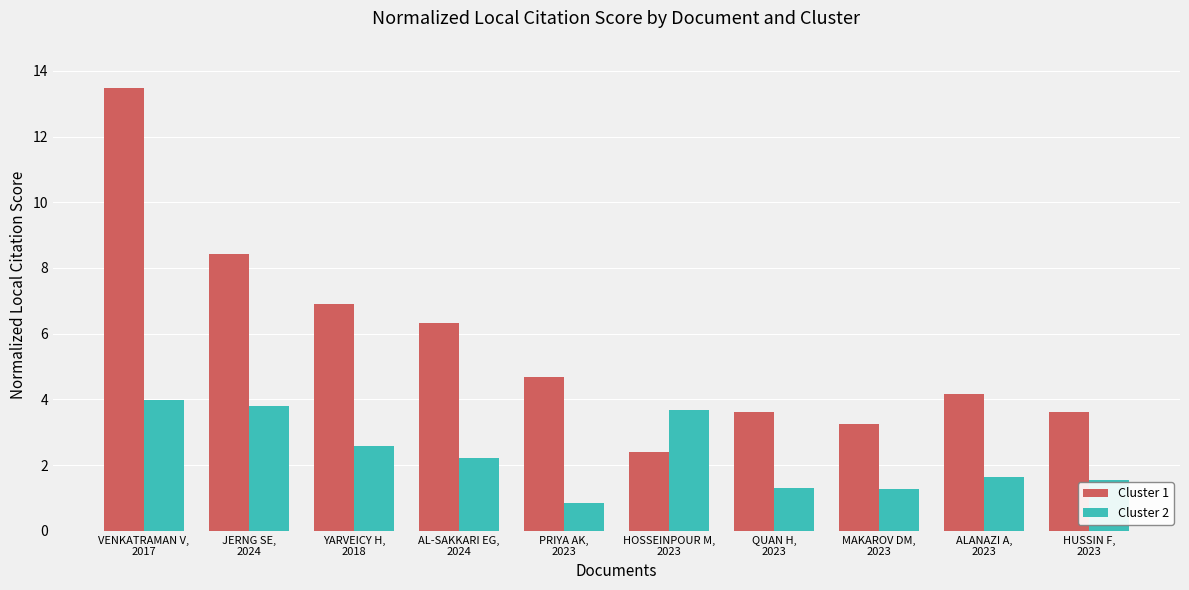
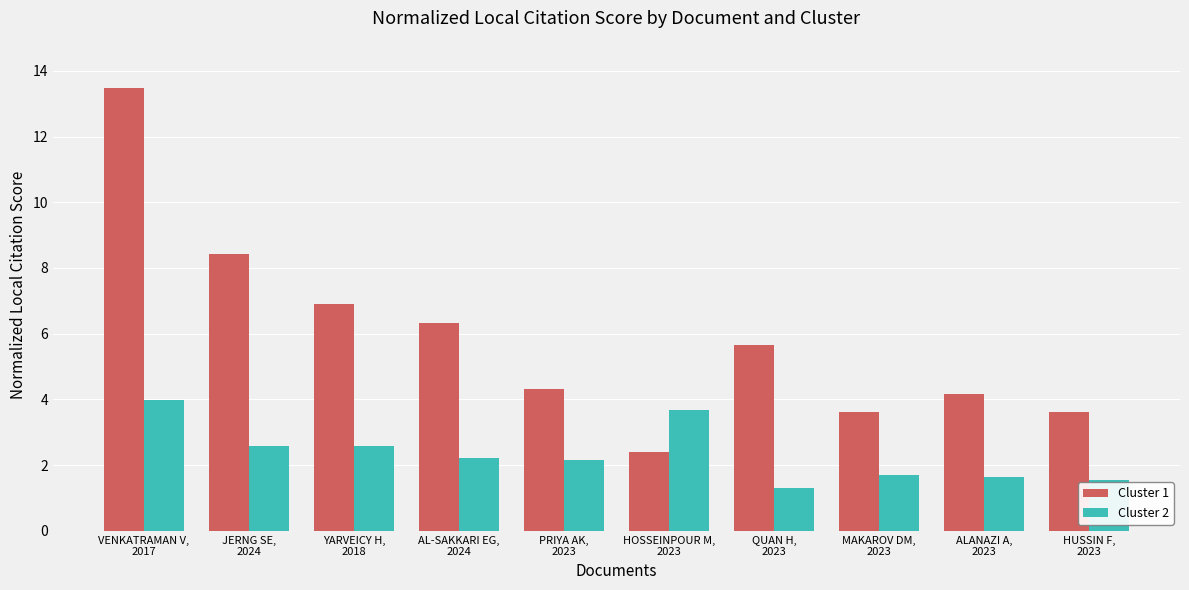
  {
    "Cluster 1": {
      "VENKATRAMAN V, 2017": 13.5,
      "JERNG SE, 2024": 8.4,
      "YARVEICY H, 2018": 6.9,
      "AL-SAKKARI EG, 2024": 6.3,
-     "PRIYA AK, 2023": 4.7,
+     "PRIYA AK, 2023": 4.3,
      "HOSSEINPOUR M, 2023": 2.4,
-     "QUAN H, 2023": 3.6,
-     "MAKAROV DM, 2023": 3.3,
+     "QUAN H, 2023": 5.7,
+     "MAKAROV DM, 2023": 3.6,
      "ALANAZI A, 2023": 4.2,
      "HUSSIN F, 2023": 3.6
    },
    "Cluster 2": {
      "VENKATRAMAN V, 2017": 4.0,
-     "JERNG SE, 2024": 3.8,
+     "JERNG SE, 2024": 2.6,
      "YARVEICY H, 2018": 2.6,
      "AL-SAKKARI EG, 2024": 2.2,
-     "PRIYA AK, 2023": 0.9,
+     "PRIYA AK, 2023": 2.2,
      "HOSSEINPOUR M, 2023": 3.7,
      "QUAN H, 2023": 1.3,
-     "MAKAROV DM, 2023": 1.3,
+     "MAKAROV DM, 2023": 1.7,
      "ALANAZI A, 2023": 1.7,
      "HUSSIN F, 2023": 1.6
    }
  }
